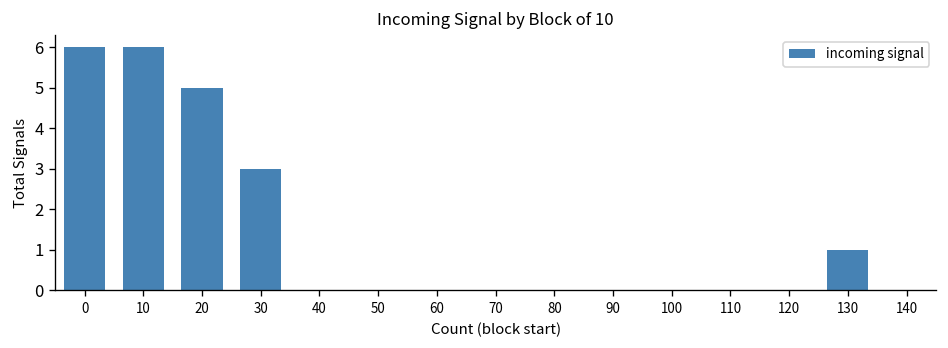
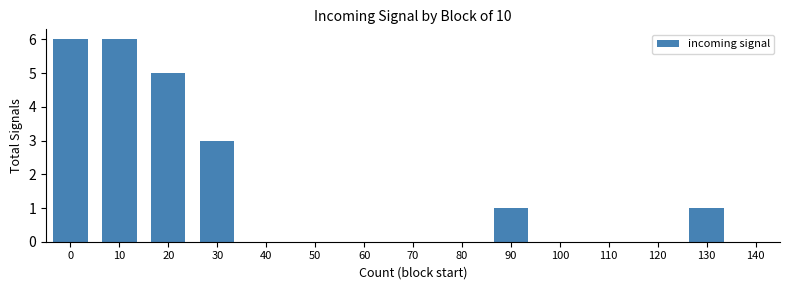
  {
    "0": 6,
    "10": 6,
    "20": 5,
    "30": 3,
    "40": 0,
    "50": 0,
    "60": 0,
    "70": 0,
    "80": 0,
-   "90": 0,
+   "90": 1,
    "100": 0,
    "110": 0,
    "120": 0,
    "130": 1,
    "140": 0
  }
